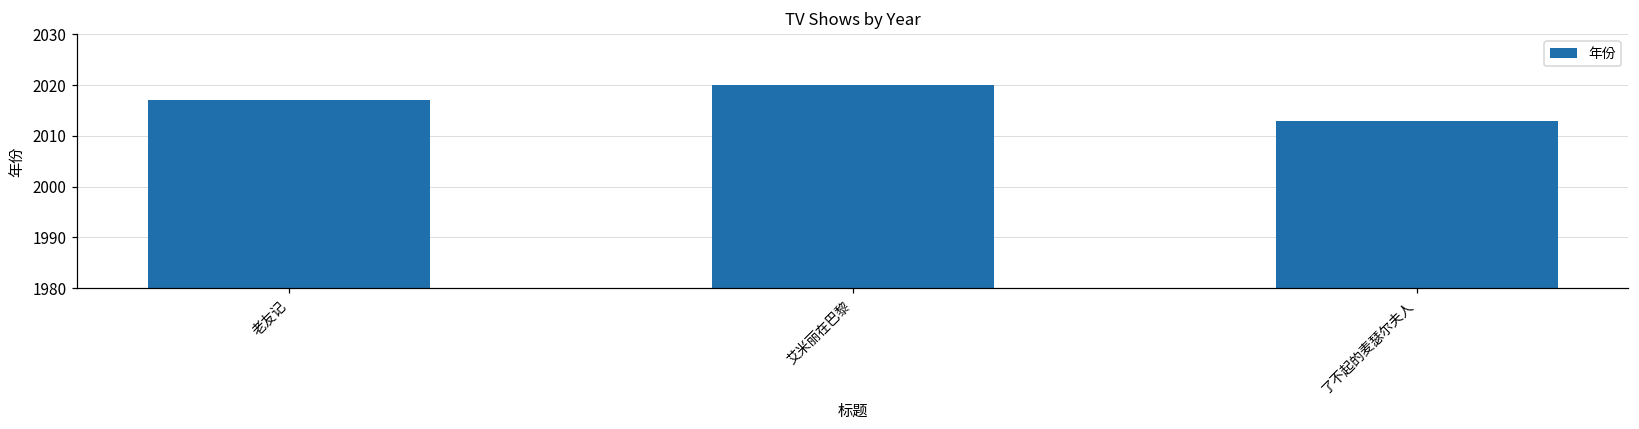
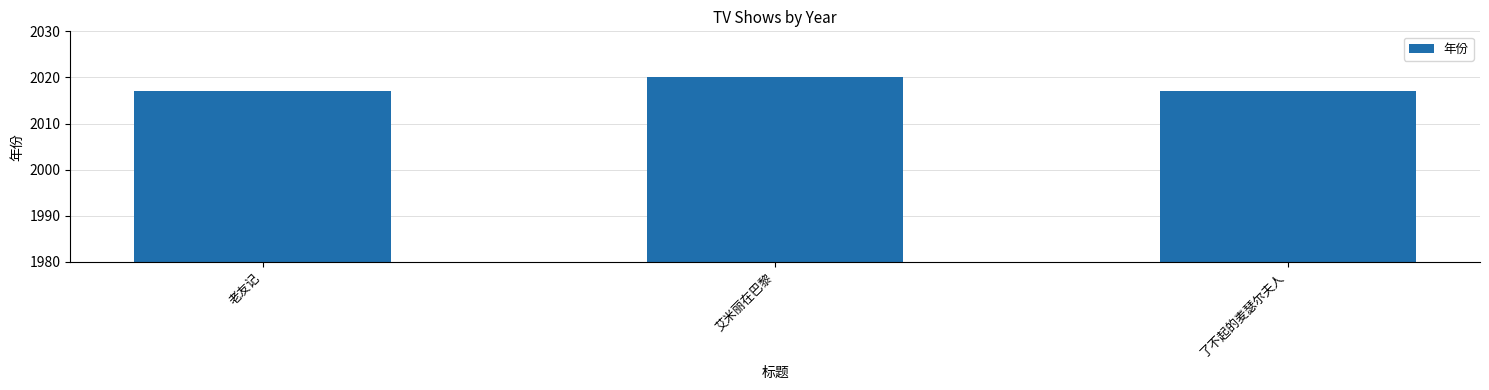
  {
    "老友记": 2017,
    "艾米丽在巴黎": 2020,
-   "了不起的麦瑟尔夫人": 2013
+   "了不起的麦瑟尔夫人": 2017
  }
